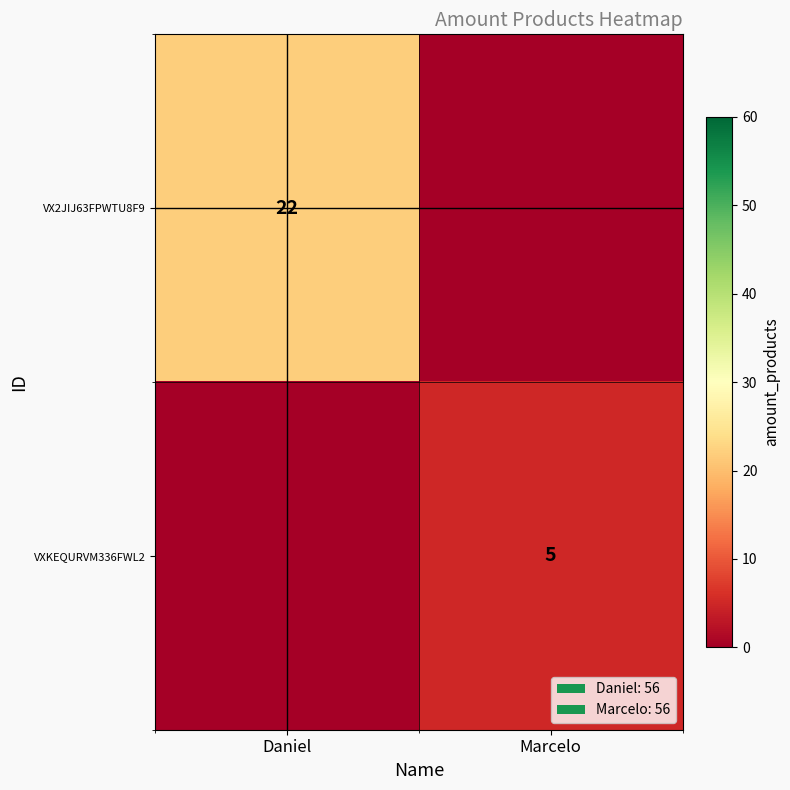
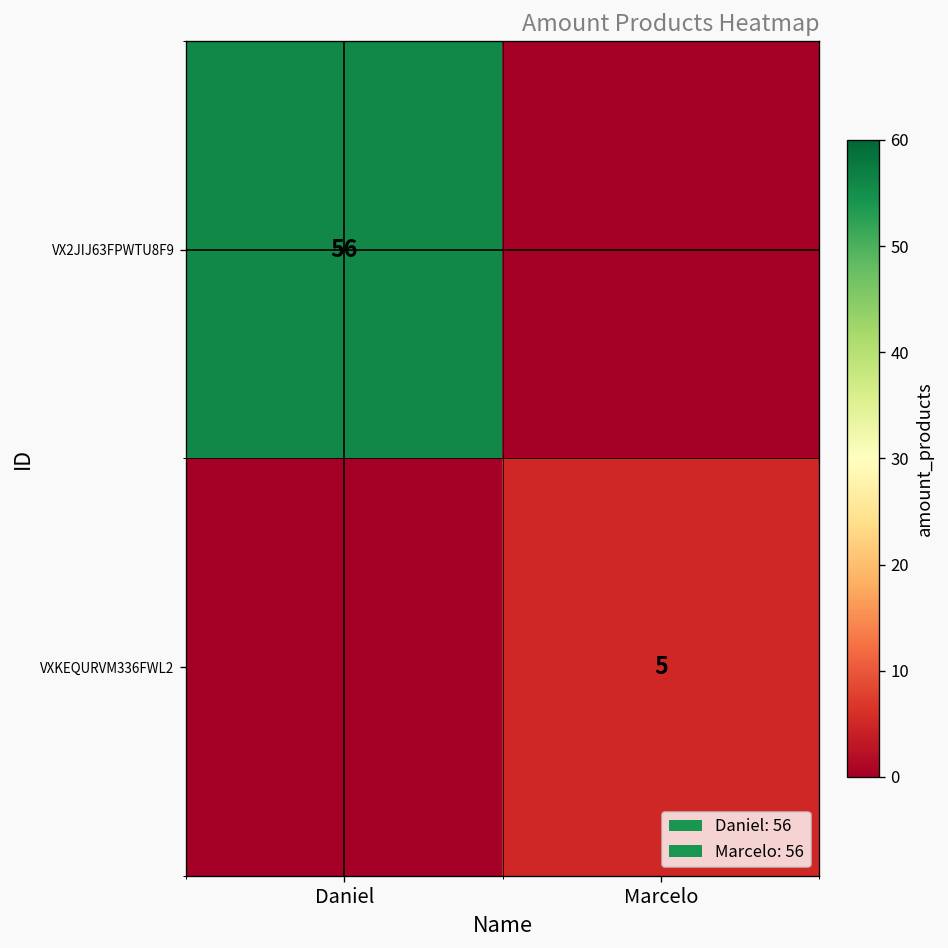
  {
    "VX2JIJ63FPWTU8F9": {
-     "Daniel": 22
+     "Daniel": 56
    },
    "VXKEQURVM336FWL2": {
      "Marcelo": 5
    }
  }
